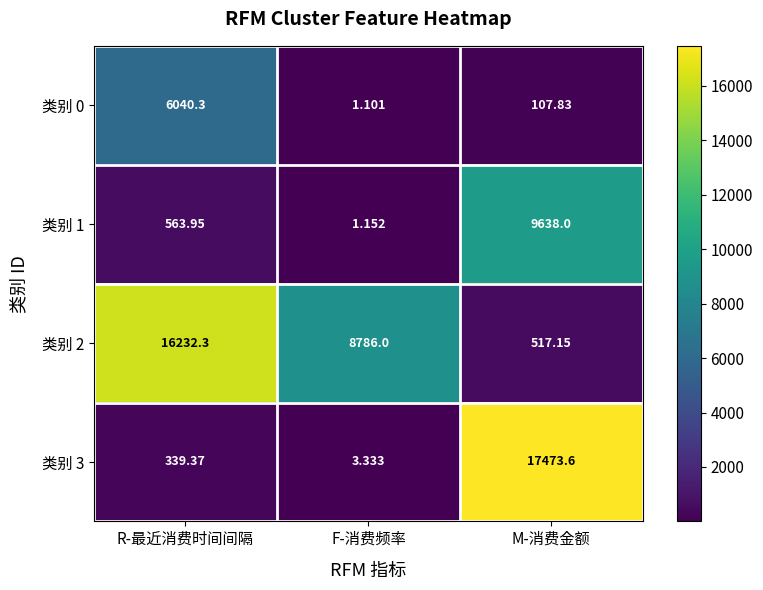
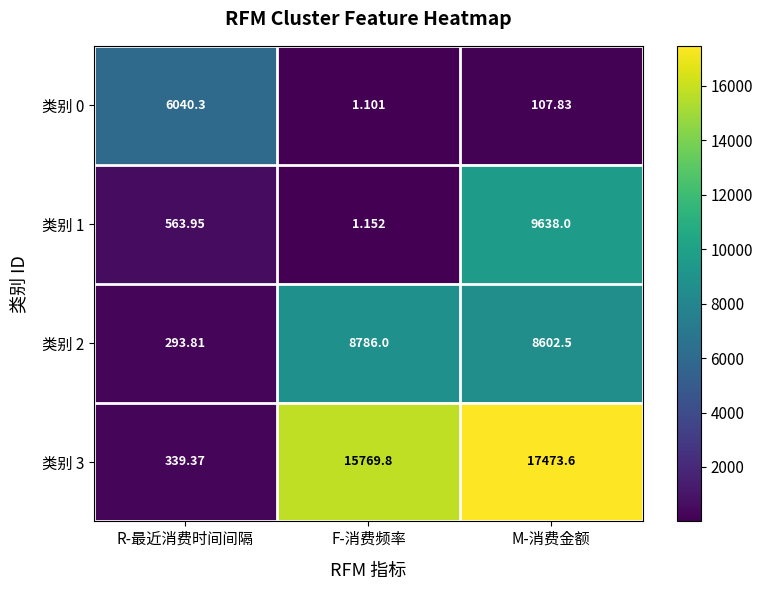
  {
    "类别 0": {
      "R-最近消费时间间隔": 6040.3,
      "F-消费频率": 1.101,
      "M-消费金额": 107.83
    },
    "类别 1": {
      "R-最近消费时间间隔": 563.95,
      "F-消费频率": 1.152,
      "M-消费金额": 9638.0
    },
    "类别 2": {
-     "R-最近消费时间间隔": 16232.3,
+     "R-最近消费时间间隔": 293.81,
      "F-消费频率": 8786.0,
-     "M-消费金额": 517.15
+     "M-消费金额": 8602.5
    },
    "类别 3": {
      "R-最近消费时间间隔": 339.37,
-     "F-消费频率": 3.333,
+     "F-消费频率": 15769.8,
      "M-消费金额": 17473.6
    }
  }
